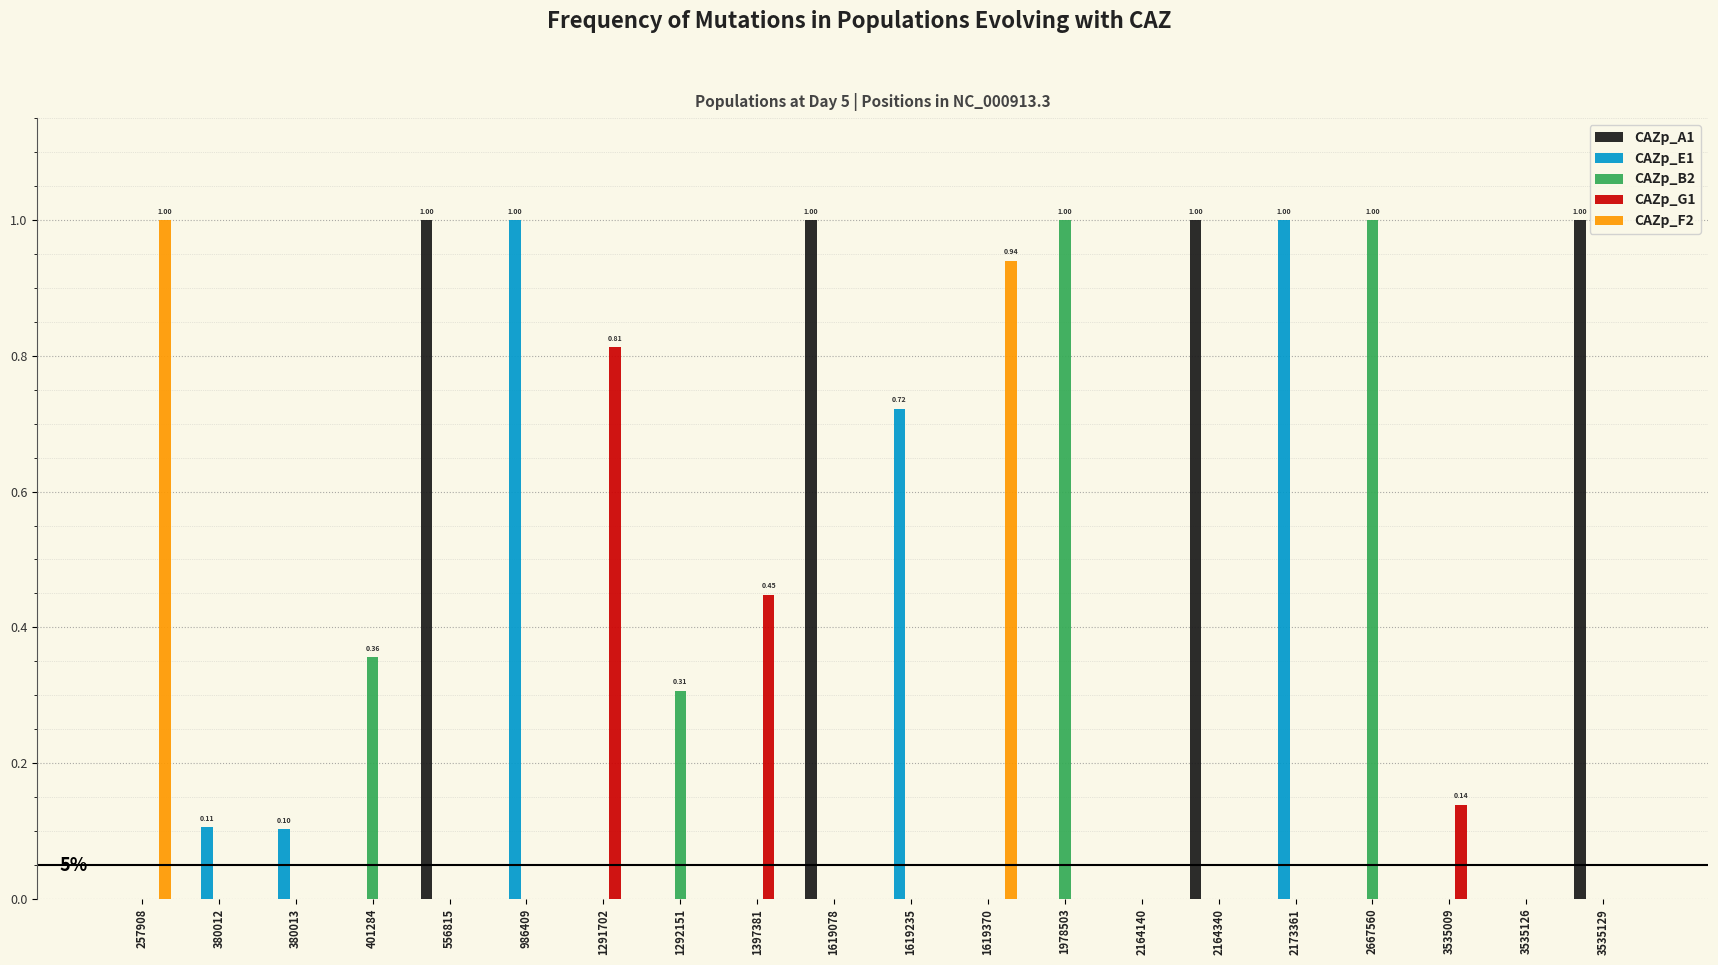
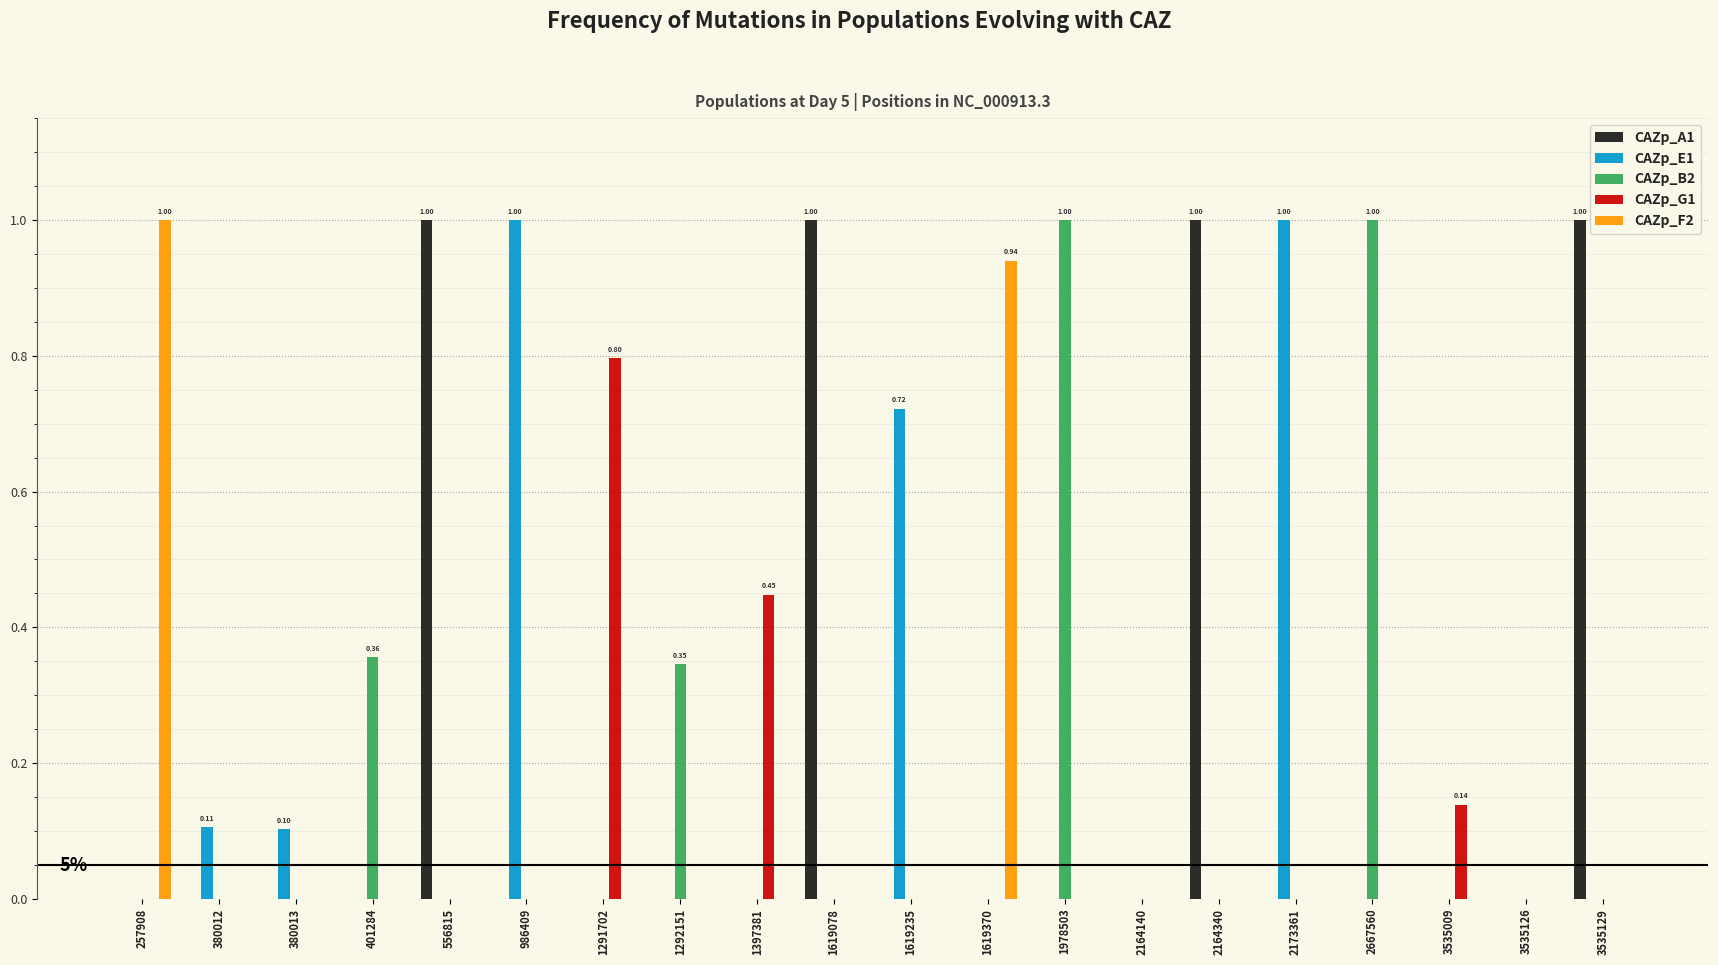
  {
    "CAZp_A1": {
      "556815": 1.00,
      "1619078": 1.00,
      "2164340": 1.00,
      "3535129": 1.00
    },
    "CAZp_E1": {
      "380012": 0.11,
      "380013": 0.10,
      "986409": 1.00,
      "1619235": 0.72,
      "2173361": 1.00
    },
    "CAZp_B2": {
      "401284": 0.36,
-     "1292151": 0.31,
+     "1292151": 0.35,
      "1978503": 1.00,
      "2667560": 1.00
    },
    "CAZp_G1": {
-     "1291702": 0.81,
+     "1291702": 0.80,
      "1397381": 0.45,
      "3535009": 0.14
    },
    "CAZp_F2": {
      "257908": 1.00,
      "1619370": 0.94
    }
  }
